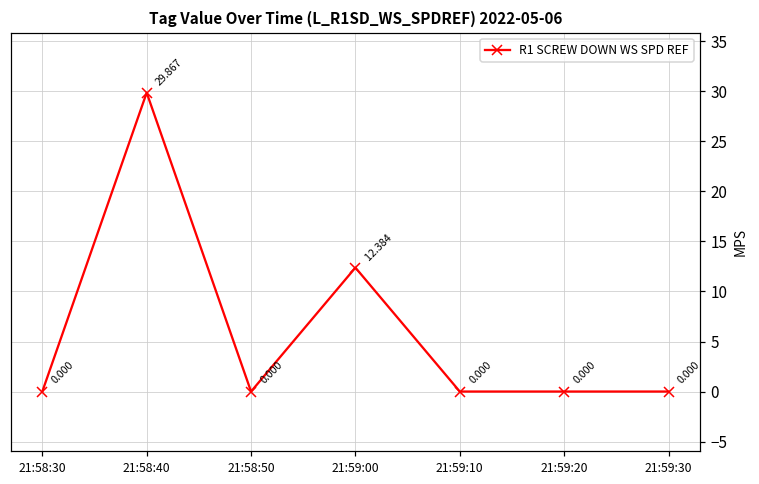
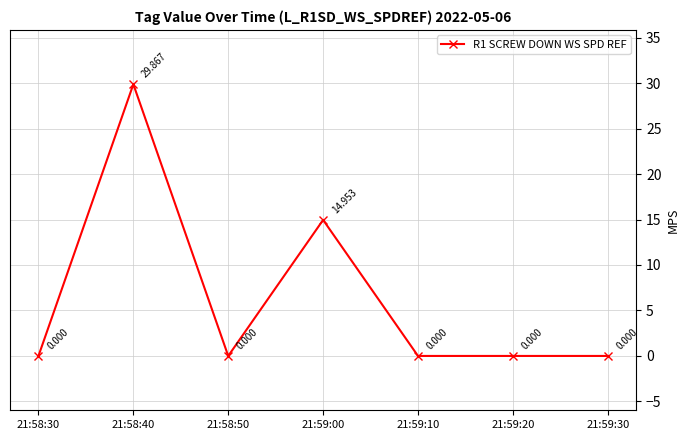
  {
    "21:58:30": 0.000,
    "21:58:40": 29.867,
    "21:58:50": 0.000,
-   "21:59:00": 12.384,
+   "21:59:00": 14.953,
    "21:59:10": 0.000,
    "21:59:20": 0.000,
    "21:59:30": 0.000
  }
